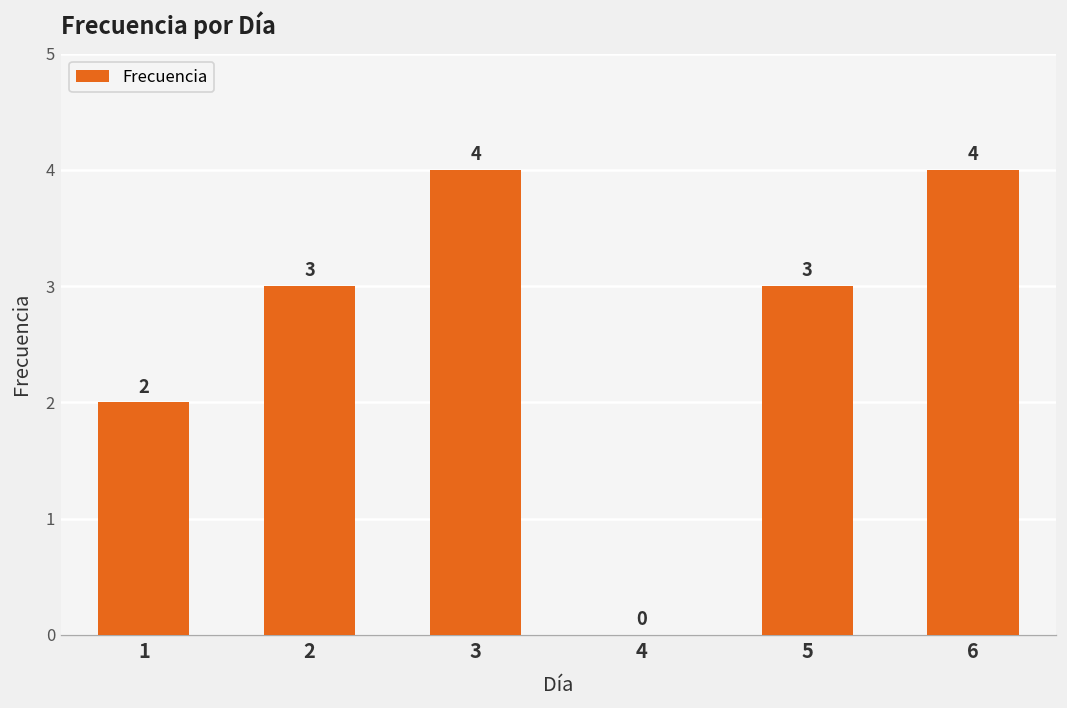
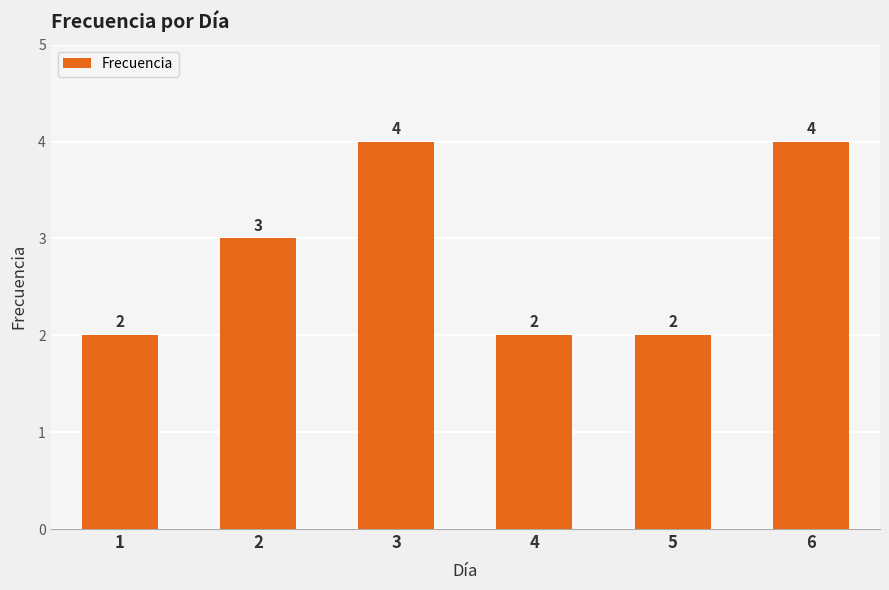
  {
    "1": 2,
    "2": 3,
    "3": 4,
-   "4": 0,
-   "5": 3,
+   "4": 2,
+   "5": 2,
    "6": 4
  }
